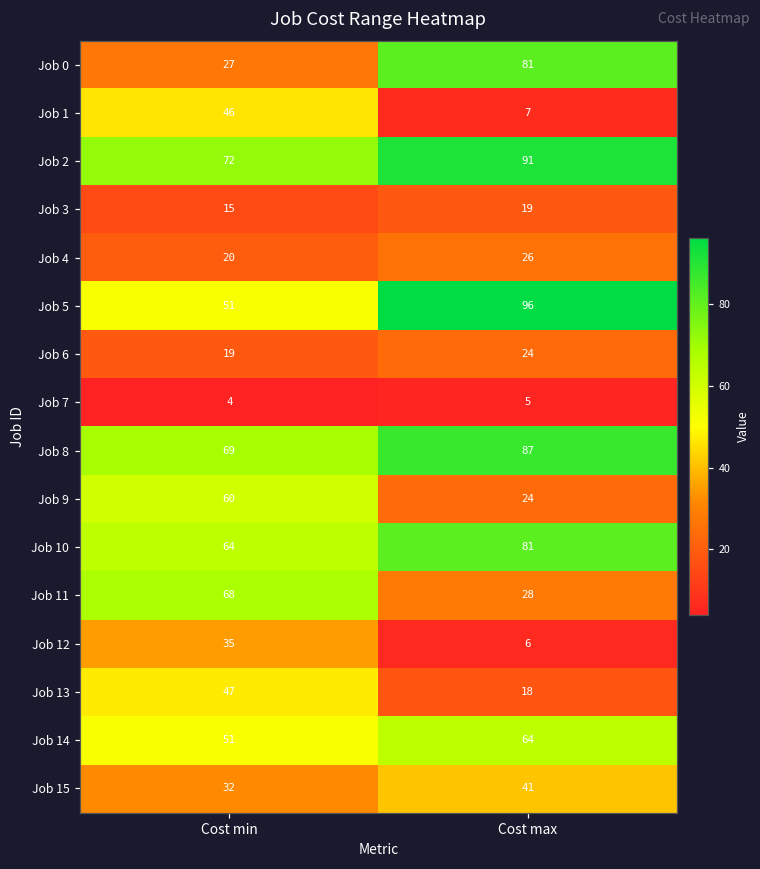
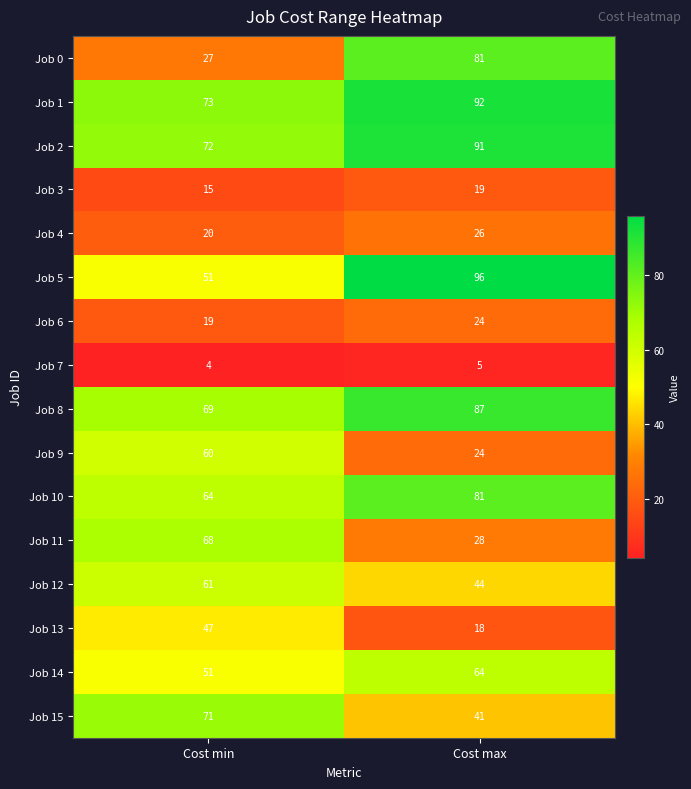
  {
    "Job 0": {
      "Cost min": 27,
      "Cost max": 81
    },
    "Job 1": {
-     "Cost min": 46,
-     "Cost max": 7
+     "Cost min": 73,
+     "Cost max": 92
    },
    "Job 2": {
      "Cost min": 72,
      "Cost max": 91
    },
    "Job 3": {
      "Cost min": 15,
      "Cost max": 19
    },
    "Job 4": {
      "Cost min": 20,
      "Cost max": 26
    },
    "Job 5": {
      "Cost min": 51,
      "Cost max": 96
    },
    "Job 6": {
      "Cost min": 19,
      "Cost max": 24
    },
    "Job 7": {
      "Cost min": 4,
      "Cost max": 5
    },
    "Job 8": {
      "Cost min": 69,
      "Cost max": 87
    },
    "Job 9": {
      "Cost min": 60,
      "Cost max": 24
    },
    "Job 10": {
      "Cost min": 64,
      "Cost max": 81
    },
    "Job 11": {
      "Cost min": 68,
      "Cost max": 28
    },
    "Job 12": {
-     "Cost min": 35,
-     "Cost max": 6
+     "Cost min": 61,
+     "Cost max": 44
    },
    "Job 13": {
      "Cost min": 47,
      "Cost max": 18
    },
    "Job 14": {
      "Cost min": 51,
      "Cost max": 64
    },
    "Job 15": {
-     "Cost min": 32,
+     "Cost min": 71,
      "Cost max": 41
    }
  }
